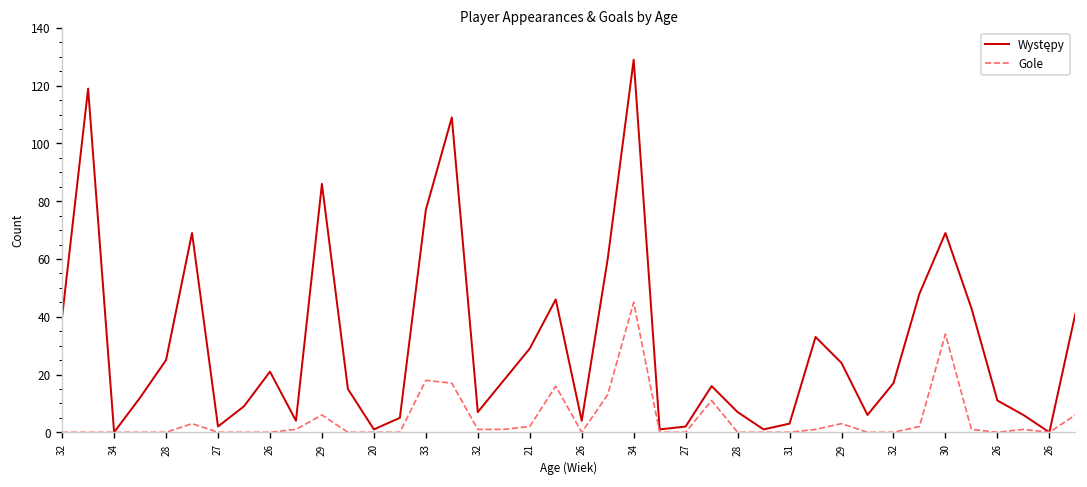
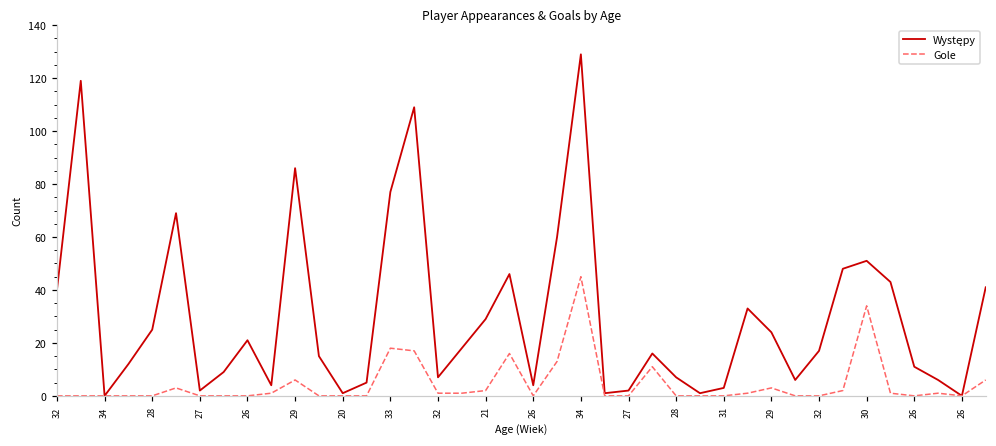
  {
    "Występy": {
-     "30": 69
+     "30": 51
    },
    "Gole": {
      "30": 34
    }
  }
